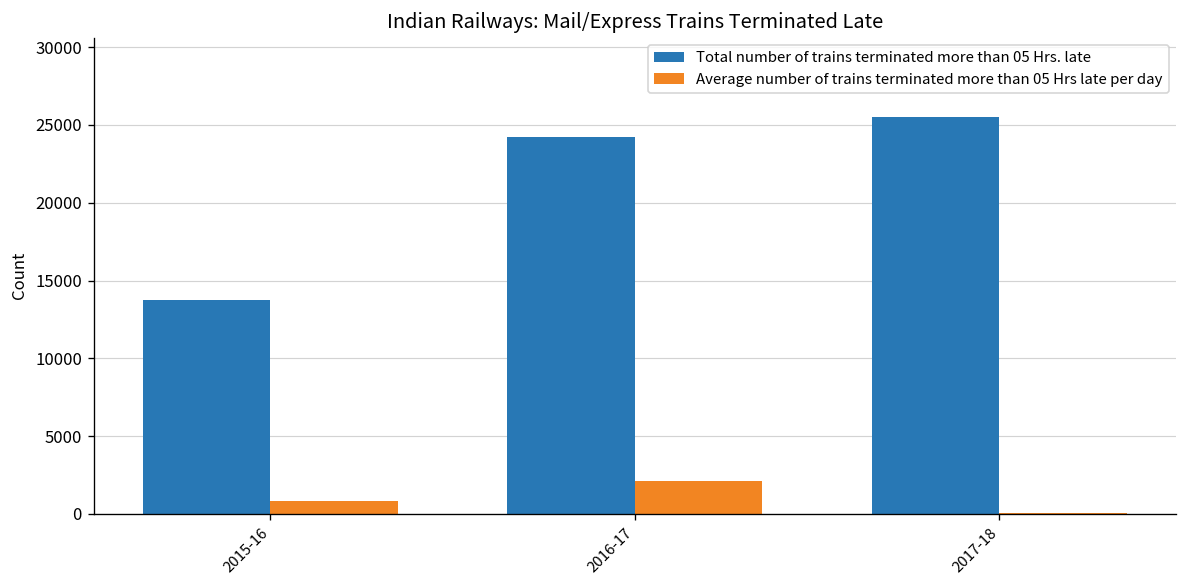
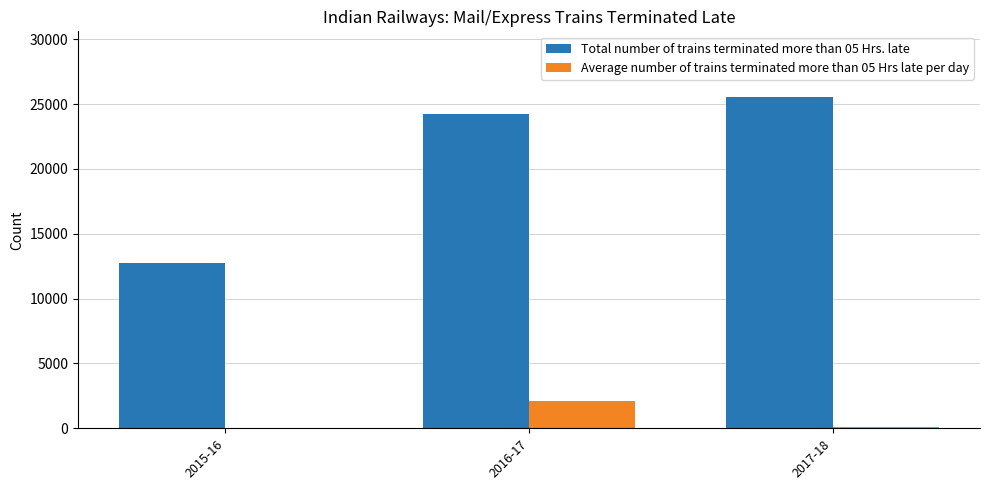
  {
    "Total number of trains terminated more than 05 Hrs. late": {
-     "2015-16": 13800,
+     "2015-16": 12700,
      "2016-17": 24200,
      "2017-18": 25500
    },
    "Average number of trains terminated more than 05 Hrs late per day": {
-     "2015-16": 800,
+     "2015-16": 0,
      "2016-17": 2100
    }
  }
